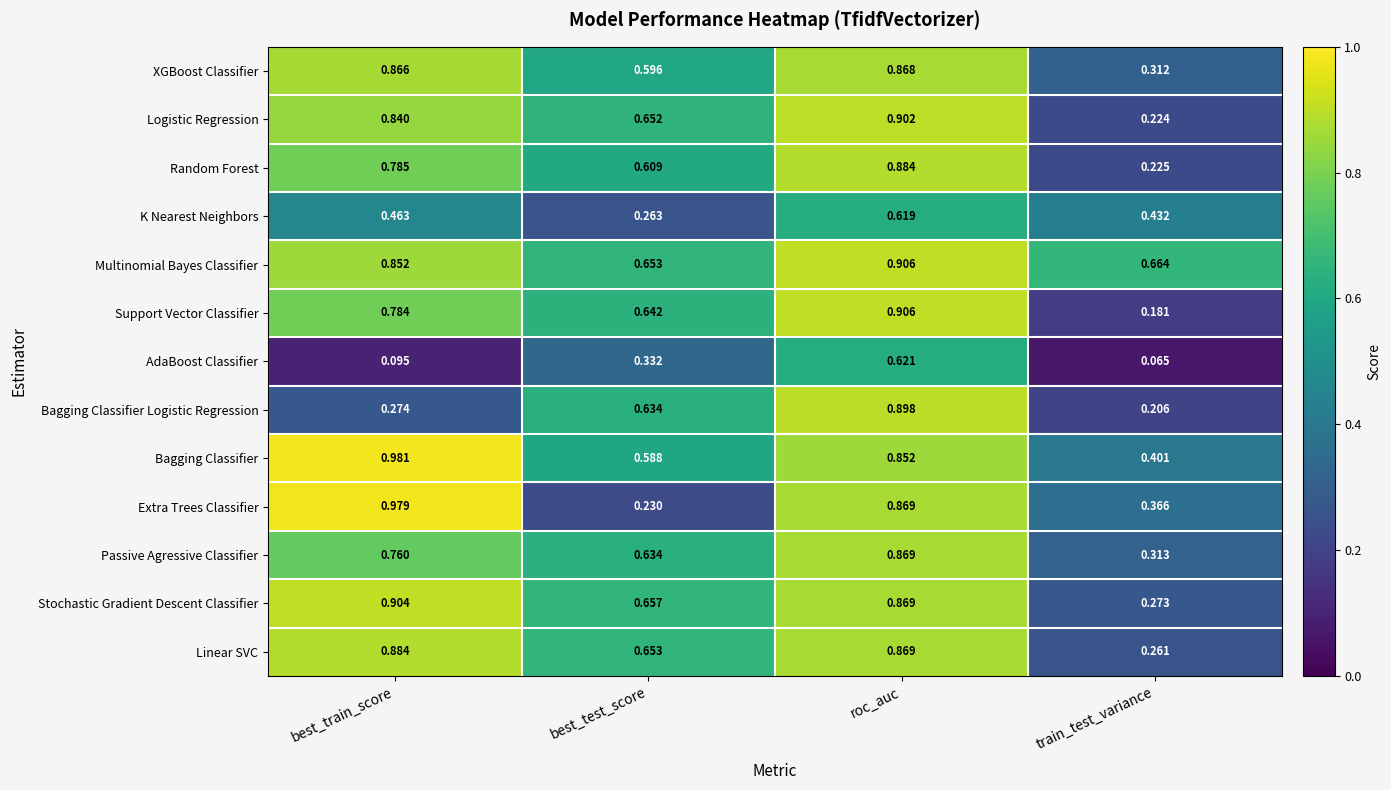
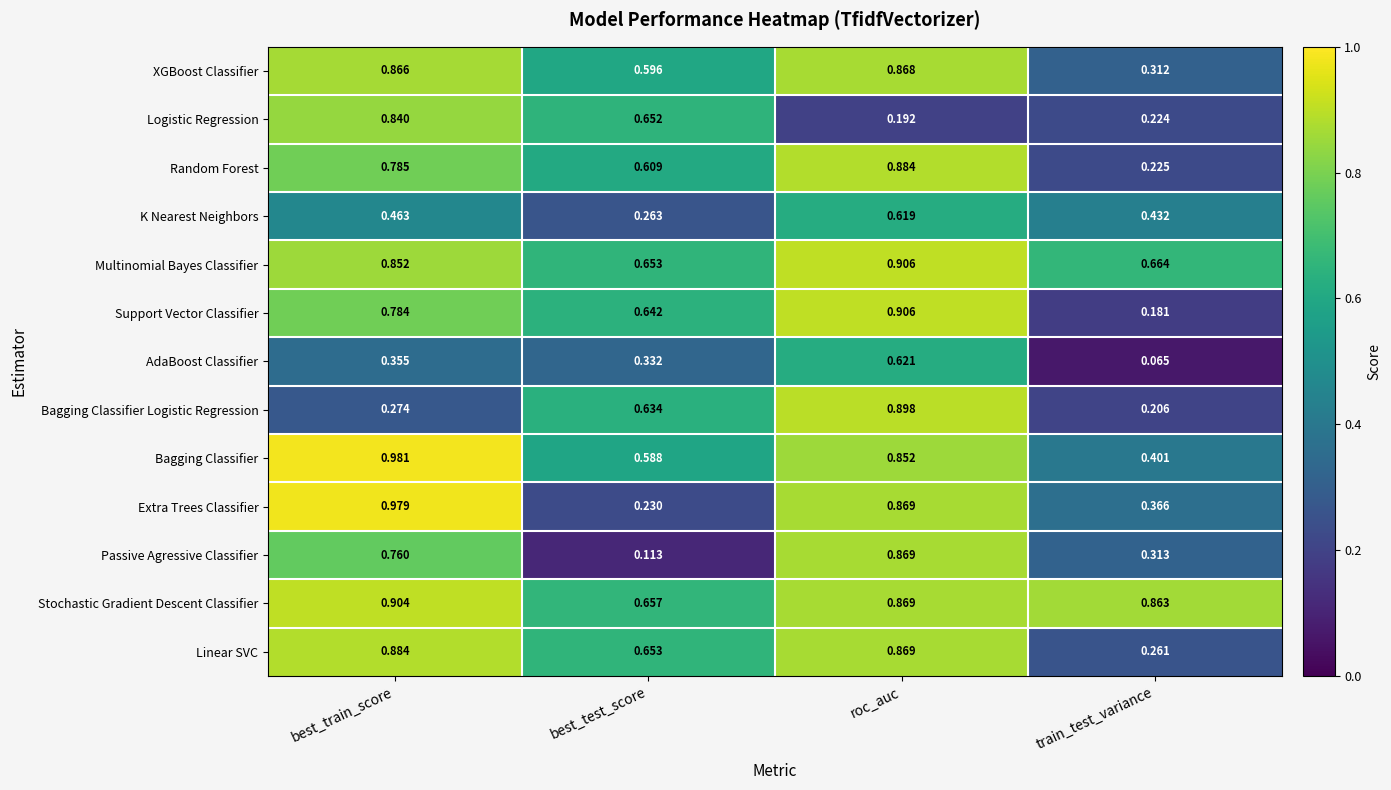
  {
    "XGBoost Classifier": {
      "best_train_score": 0.866,
      "best_test_score": 0.596,
      "roc_auc": 0.868,
      "train_test_variance": 0.312
    },
    "Logistic Regression": {
      "best_train_score": 0.840,
      "best_test_score": 0.652,
-     "roc_auc": 0.902,
+     "roc_auc": 0.192,
      "train_test_variance": 0.224
    },
    "Random Forest": {
      "best_train_score": 0.785,
      "best_test_score": 0.609,
      "roc_auc": 0.884,
      "train_test_variance": 0.225
    },
    "K Nearest Neighbors": {
      "best_train_score": 0.463,
      "best_test_score": 0.263,
      "roc_auc": 0.619,
      "train_test_variance": 0.432
    },
    "Multinomial Bayes Classifier": {
      "best_train_score": 0.852,
      "best_test_score": 0.653,
      "roc_auc": 0.906,
      "train_test_variance": 0.664
    },
    "Support Vector Classifier": {
      "best_train_score": 0.784,
      "best_test_score": 0.642,
      "roc_auc": 0.906,
      "train_test_variance": 0.181
    },
    "AdaBoost Classifier": {
-     "best_train_score": 0.095,
+     "best_train_score": 0.355,
      "best_test_score": 0.332,
      "roc_auc": 0.621,
      "train_test_variance": 0.065
    },
    "Bagging Classifier Logistic Regression": {
      "best_train_score": 0.274,
      "best_test_score": 0.634,
      "roc_auc": 0.898,
      "train_test_variance": 0.206
    },
    "Bagging Classifier": {
      "best_train_score": 0.981,
      "best_test_score": 0.588,
      "roc_auc": 0.852,
      "train_test_variance": 0.401
    },
    "Extra Trees Classifier": {
      "best_train_score": 0.979,
      "best_test_score": 0.230,
      "roc_auc": 0.869,
      "train_test_variance": 0.366
    },
    "Passive Agressive Classifier": {
      "best_train_score": 0.760,
-     "best_test_score": 0.634,
+     "best_test_score": 0.113,
      "roc_auc": 0.869,
      "train_test_variance": 0.313
    },
    "Stochastic Gradient Descent Classifier": {
      "best_train_score": 0.904,
      "best_test_score": 0.657,
      "roc_auc": 0.869,
-     "train_test_variance": 0.273
+     "train_test_variance": 0.863
    },
    "Linear SVC": {
      "best_train_score": 0.884,
      "best_test_score": 0.653,
      "roc_auc": 0.869,
      "train_test_variance": 0.261
    }
  }
